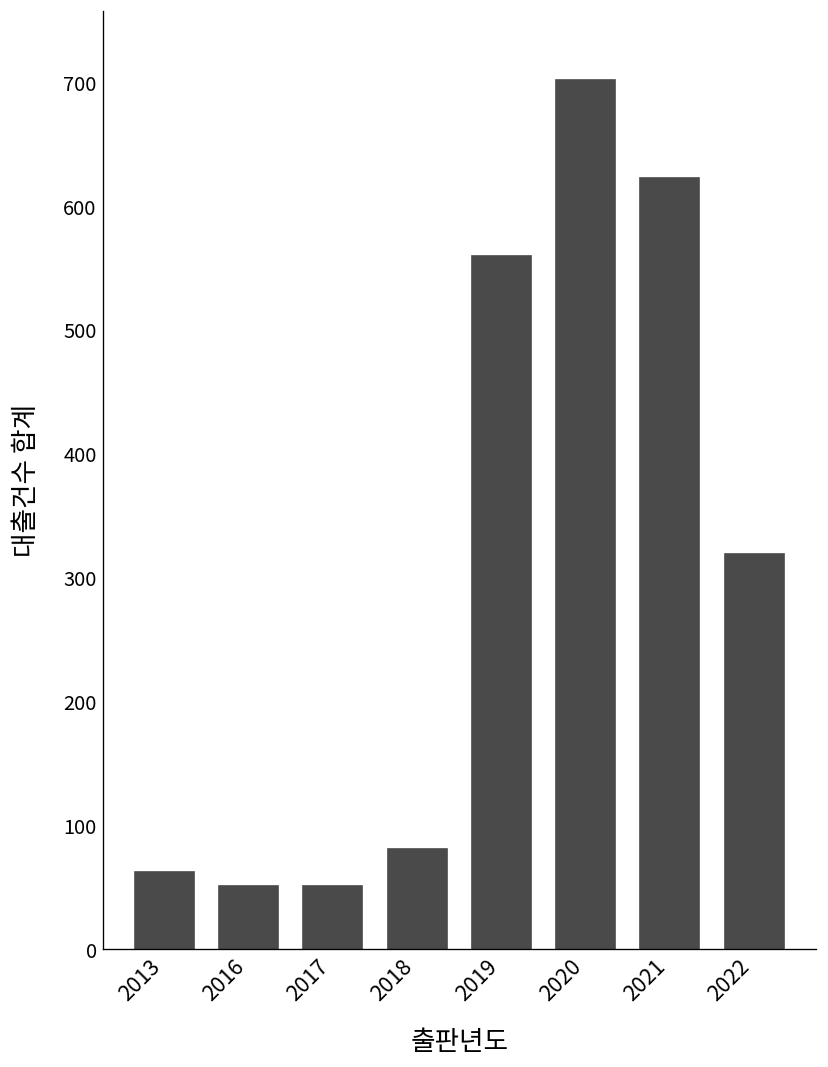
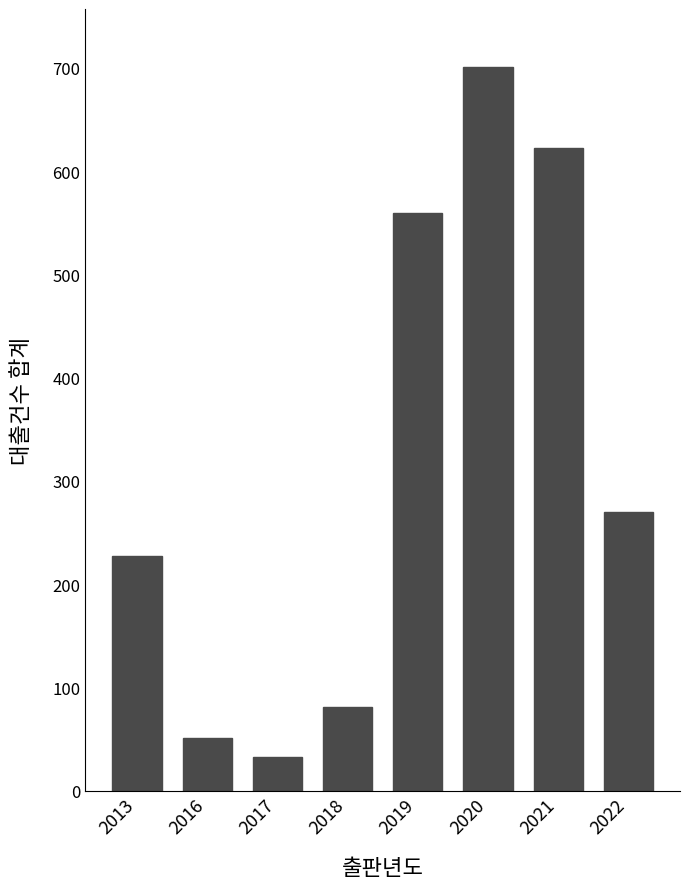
  {
-   "2013": 62,
+   "2013": 227,
    "2016": 51,
-   "2017": 51,
+   "2017": 33,
    "2018": 81,
    "2019": 559,
    "2020": 701,
    "2021": 622,
-   "2022": 319
+   "2022": 270
  }
